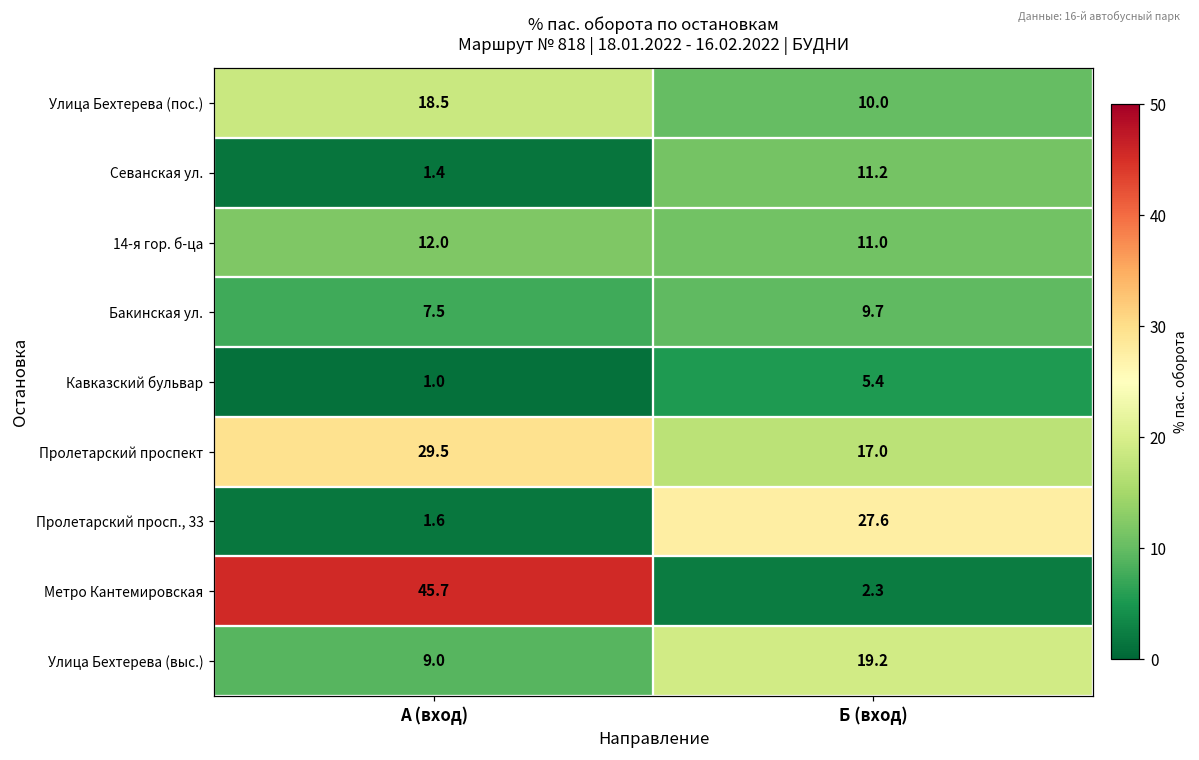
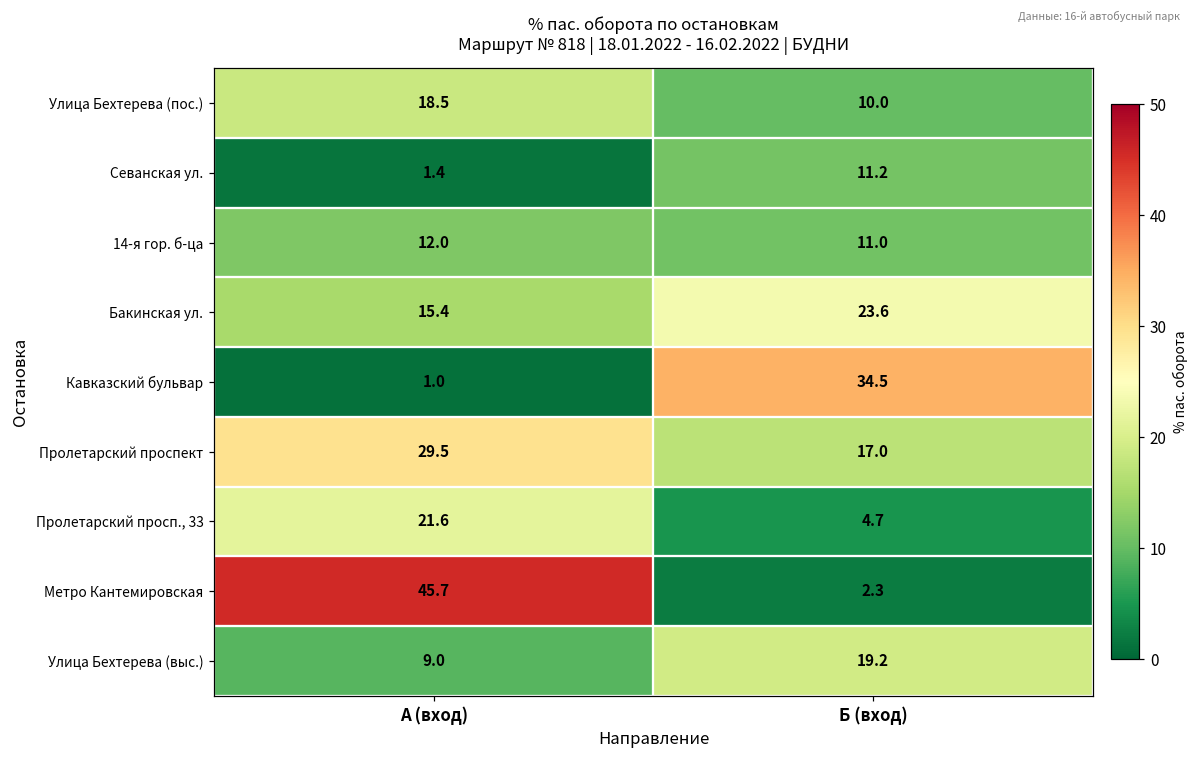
  {
    "Улица Бехтерева (пос.)": {
      "А (вход)": 18.5,
      "Б (вход)": 10.0
    },
    "Севанская ул.": {
      "А (вход)": 1.4,
      "Б (вход)": 11.2
    },
    "14-я гор. б-ца": {
      "А (вход)": 12.0,
      "Б (вход)": 11.0
    },
    "Бакинская ул.": {
-     "А (вход)": 7.5,
-     "Б (вход)": 9.7
+     "А (вход)": 15.4,
+     "Б (вход)": 23.6
    },
    "Кавказский бульвар": {
      "А (вход)": 1.0,
-     "Б (вход)": 5.4
+     "Б (вход)": 34.5
    },
    "Пролетарский проспект": {
      "А (вход)": 29.5,
      "Б (вход)": 17.0
    },
    "Пролетарский просп., 33": {
-     "А (вход)": 1.6,
-     "Б (вход)": 27.6
+     "А (вход)": 21.6,
+     "Б (вход)": 4.7
    },
    "Метро Кантемировская": {
      "А (вход)": 45.7,
      "Б (вход)": 2.3
    },
    "Улица Бехтерева (выс.)": {
      "А (вход)": 9.0,
      "Б (вход)": 19.2
    }
  }
